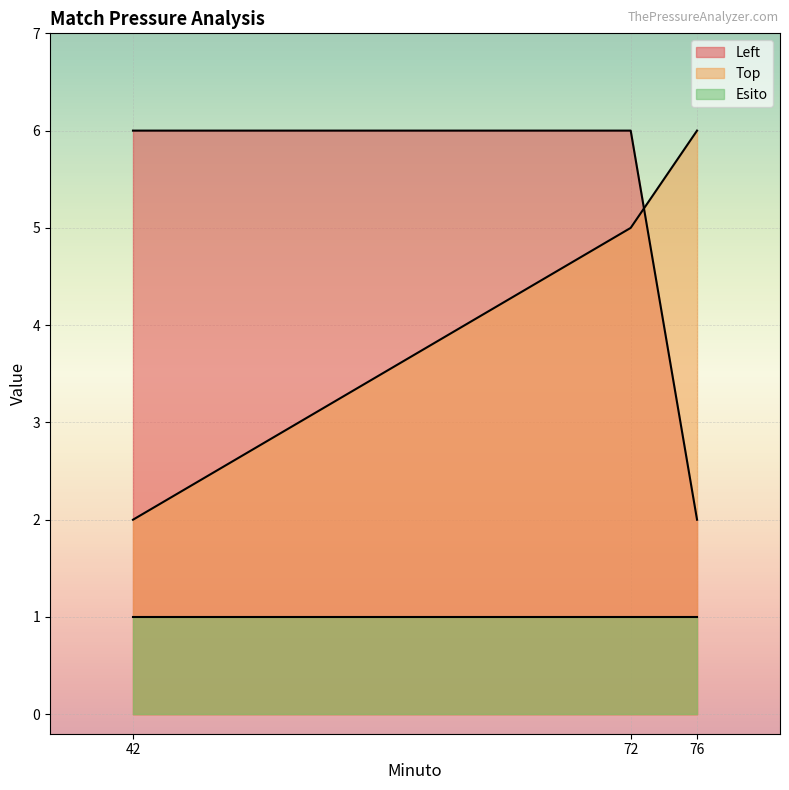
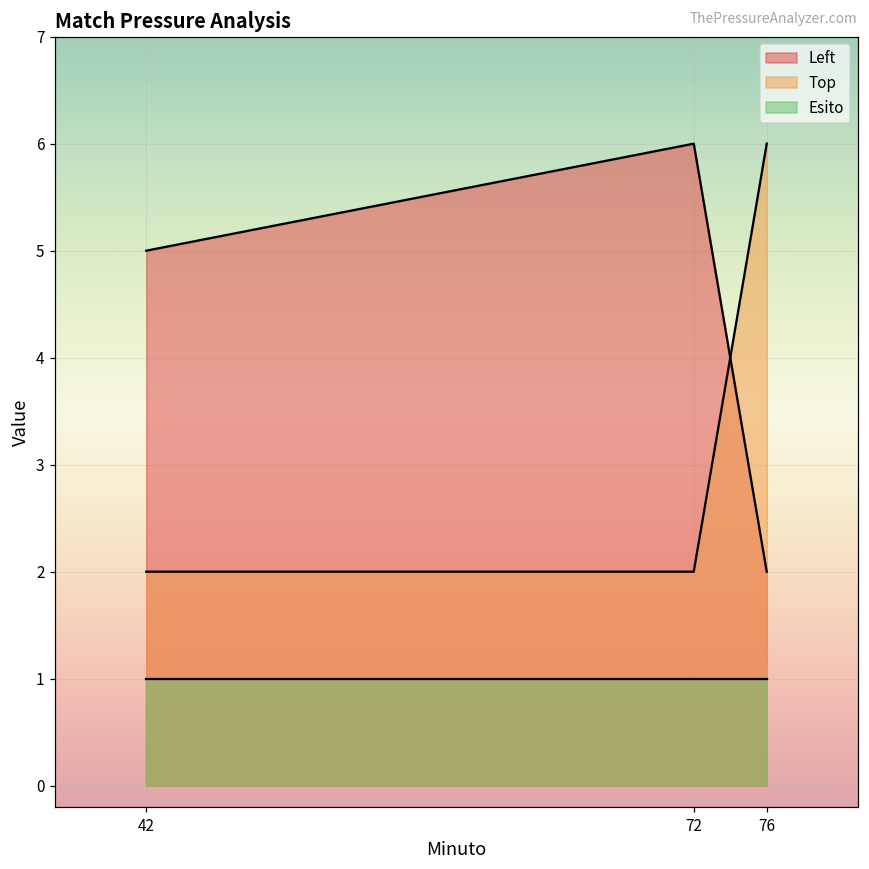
  {
    "Left": {
-     "42": 6,
+     "42": 5,
      "72": 6,
      "76": 2
    },
    "Top": {
      "42": 2,
-     "72": 5,
+     "72": 2,
      "76": 6
    },
    "Esito": {
      "42": 1,
      "72": 1,
      "76": 1
    }
  }
